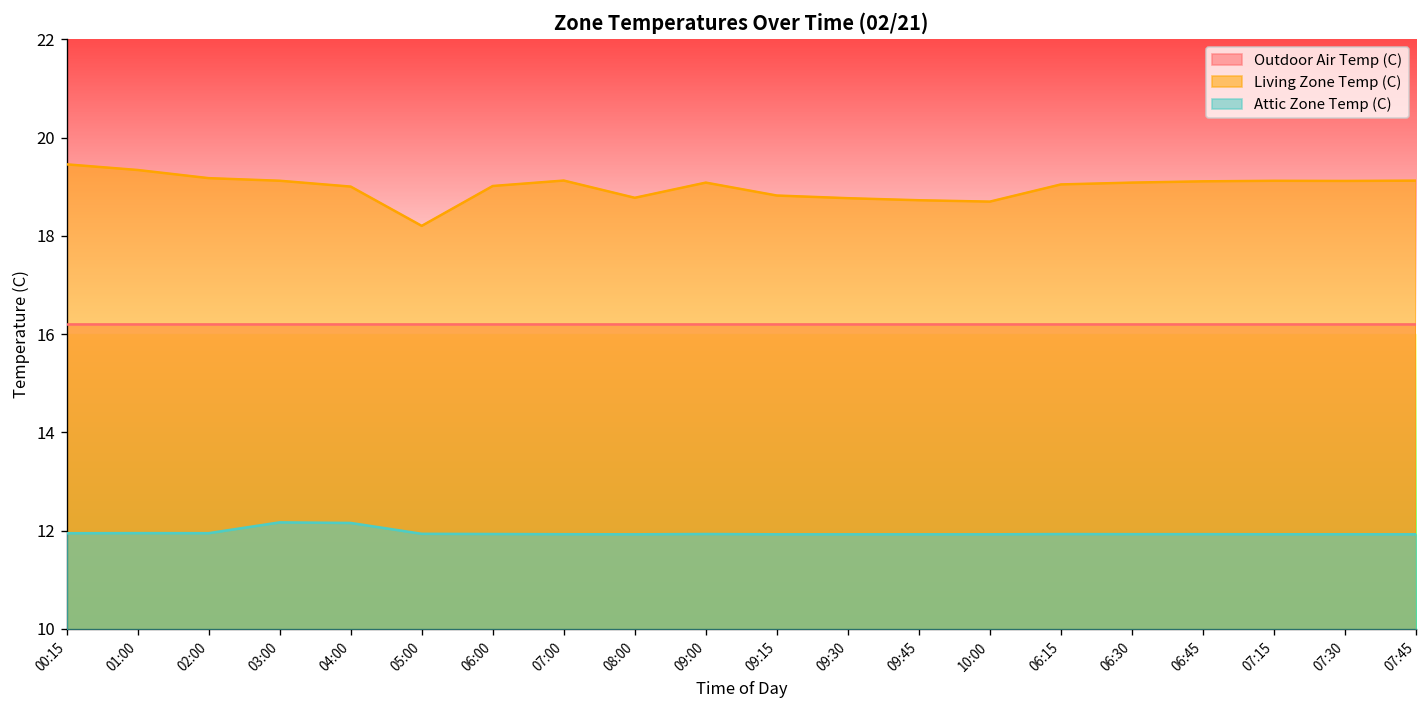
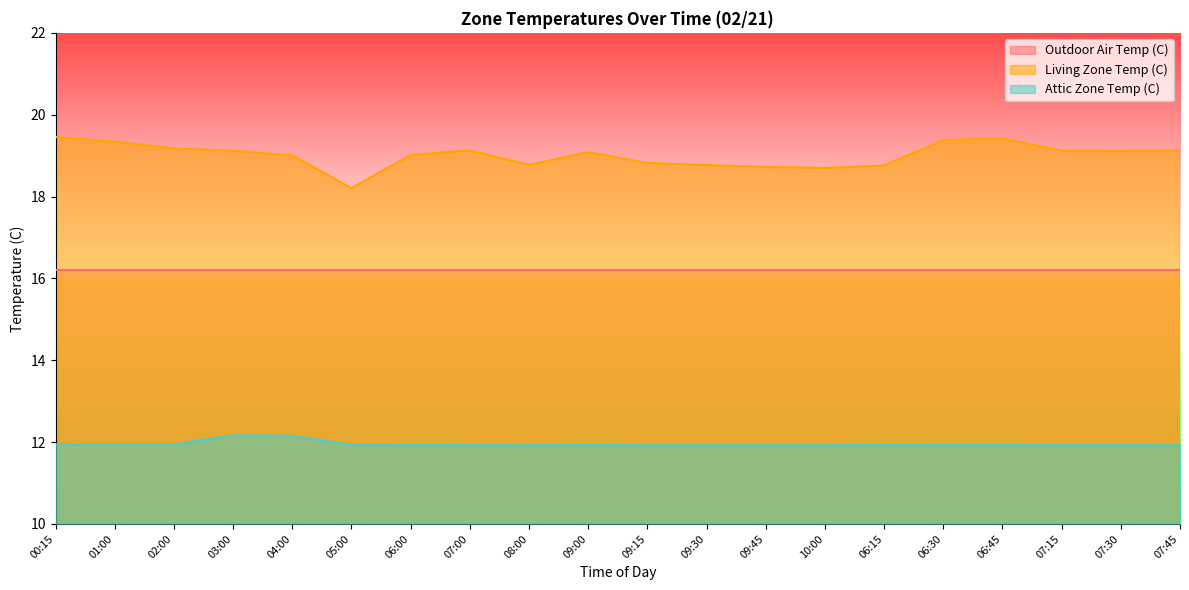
  {
    "Outdoor Air Temp (C)": {
      "00:15": 16.2,
      "01:00": 16.2,
      "02:00": 16.2,
      "03:00": 16.2,
      "04:00": 16.2,
      "05:00": 16.2,
      "06:00": 16.2,
      "07:00": 16.2,
      "08:00": 16.2,
      "09:00": 16.2,
      "09:15": 16.2,
      "09:30": 16.2,
      "09:45": 16.2,
      "10:00": 16.2,
      "06:15": 16.2,
      "06:30": 16.2,
      "06:45": 16.2,
      "07:15": 16.2,
      "07:30": 16.2,
      "07:45": 16.2
    },
    "Living Zone Temp (C)": {
      "00:15": 19.5,
      "01:00": 19.3,
      "02:00": 19.2,
      "03:00": 19.1,
      "04:00": 19.0,
      "05:00": 18.2,
      "06:00": 19.0,
      "07:00": 19.1,
      "08:00": 18.8,
      "09:00": 19.1,
      "09:15": 18.8,
      "09:30": 18.8,
      "09:45": 18.7,
      "10:00": 18.7,
-     "06:15": 19.0,
-     "06:30": 19.1,
-     "06:45": 19.1,
+     "06:15": 18.8,
+     "06:30": 19.4,
+     "06:45": 19.4,
      "07:15": 19.1,
      "07:30": 19.1,
      "07:45": 19.1
    },
    "Attic Zone Temp (C)": {
      "00:15": 11.9,
      "01:00": 11.9,
      "02:00": 11.9,
      "03:00": 12.2,
      "04:00": 12.2,
      "05:00": 11.9,
      "06:00": 11.9,
      "07:00": 11.9,
      "08:00": 11.9,
      "09:00": 11.9,
      "09:15": 11.9,
      "09:30": 11.9,
      "09:45": 11.9,
      "10:00": 11.9,
      "06:15": 11.9,
      "06:30": 11.9,
      "06:45": 11.9,
      "07:15": 11.9,
      "07:30": 11.9,
      "07:45": 11.9
    }
  }
